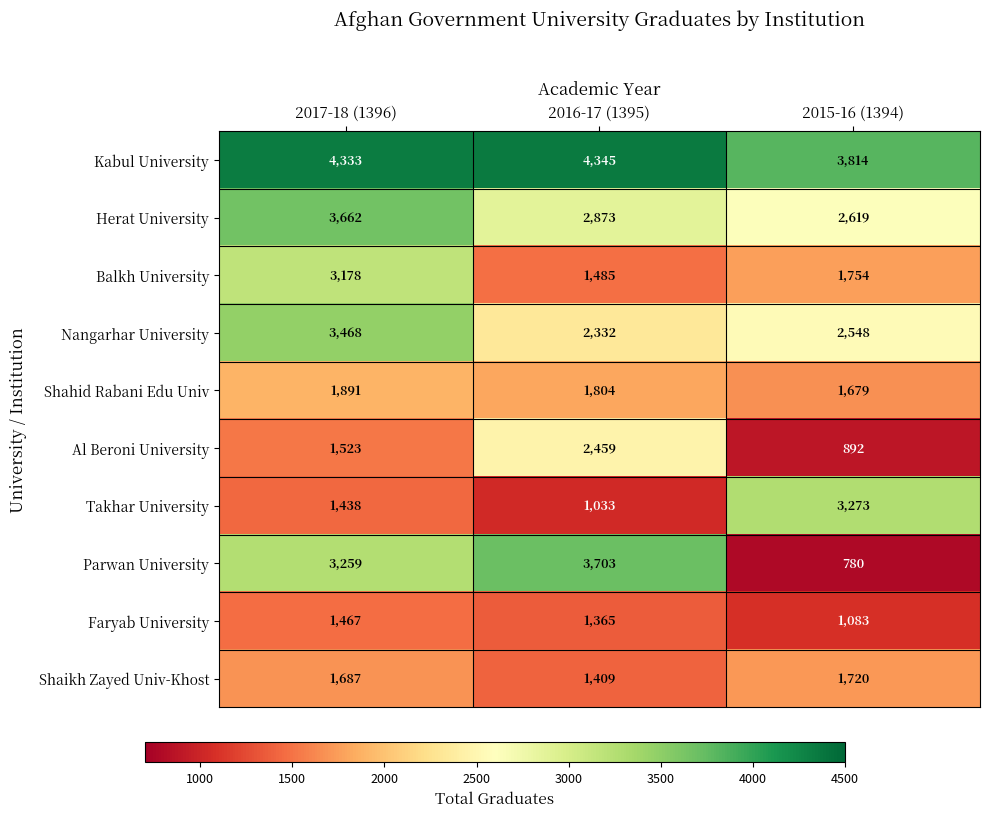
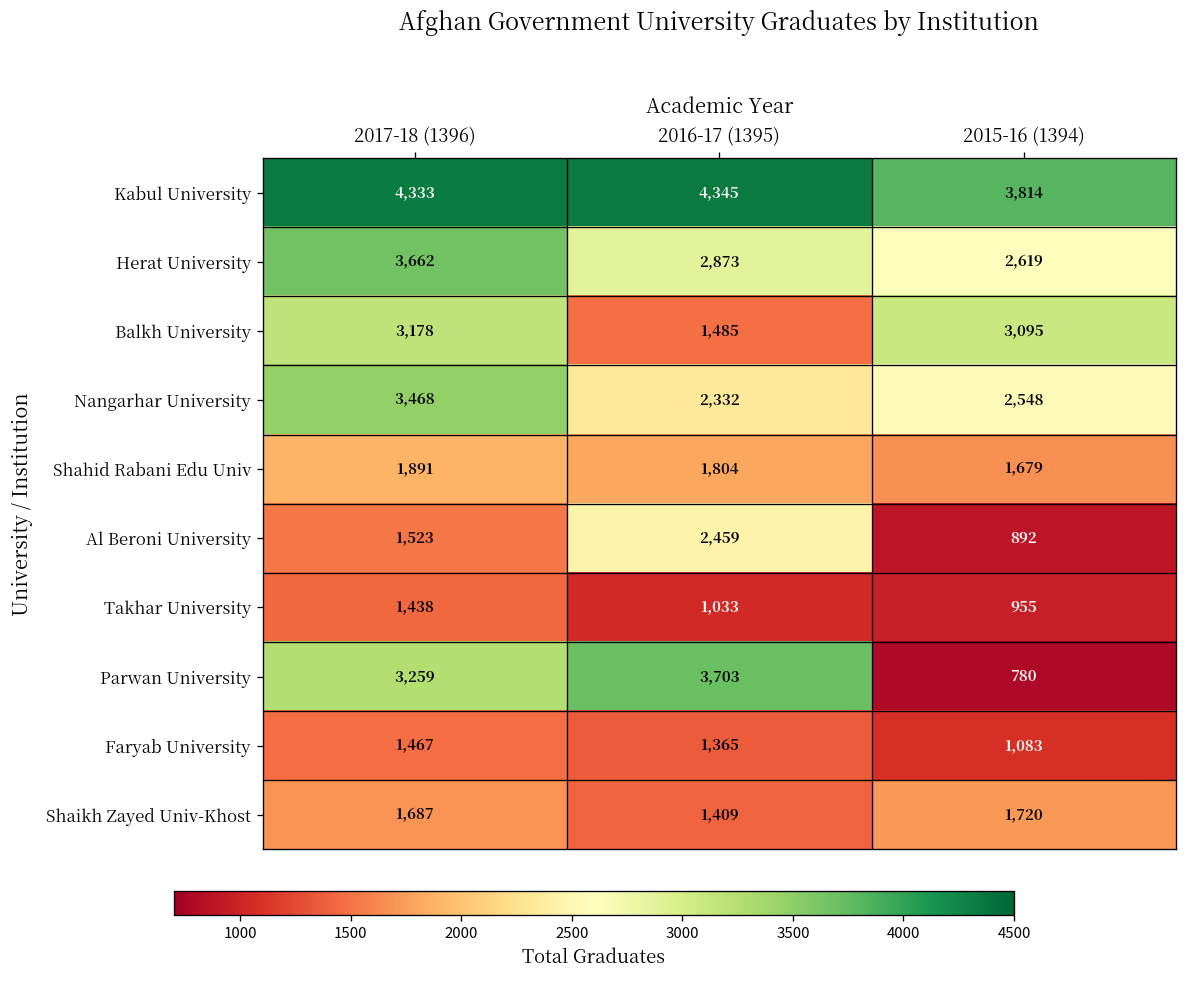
  {
    "Kabul University": {
      "2017-18 (1396)": "4,333",
      "2016-17 (1395)": "4,345",
      "2015-16 (1394)": "3,814"
    },
    "Herat University": {
      "2017-18 (1396)": "3,662",
      "2016-17 (1395)": "2,873",
      "2015-16 (1394)": "2,619"
    },
    "Balkh University": {
      "2017-18 (1396)": "3,178",
      "2016-17 (1395)": "1,485",
-     "2015-16 (1394)": "1,754"
+     "2015-16 (1394)": "3,095"
    },
    "Nangarhar University": {
      "2017-18 (1396)": "3,468",
      "2016-17 (1395)": "2,332",
      "2015-16 (1394)": "2,548"
    },
    "Shahid Rabani Edu Univ": {
      "2017-18 (1396)": "1,891",
      "2016-17 (1395)": "1,804",
      "2015-16 (1394)": "1,679"
    },
    "Al Beroni University": {
      "2017-18 (1396)": "1,523",
      "2016-17 (1395)": "2,459",
      "2015-16 (1394)": "892"
    },
    "Takhar University": {
      "2017-18 (1396)": "1,438",
      "2016-17 (1395)": "1,033",
-     "2015-16 (1394)": "3,273"
+     "2015-16 (1394)": "955"
    },
    "Parwan University": {
      "2017-18 (1396)": "3,259",
      "2016-17 (1395)": "3,703",
      "2015-16 (1394)": "780"
    },
    "Faryab University": {
      "2017-18 (1396)": "1,467",
      "2016-17 (1395)": "1,365",
      "2015-16 (1394)": "1,083"
    },
    "Shaikh Zayed Univ-Khost": {
      "2017-18 (1396)": "1,687",
      "2016-17 (1395)": "1,409",
      "2015-16 (1394)": "1,720"
    }
  }
